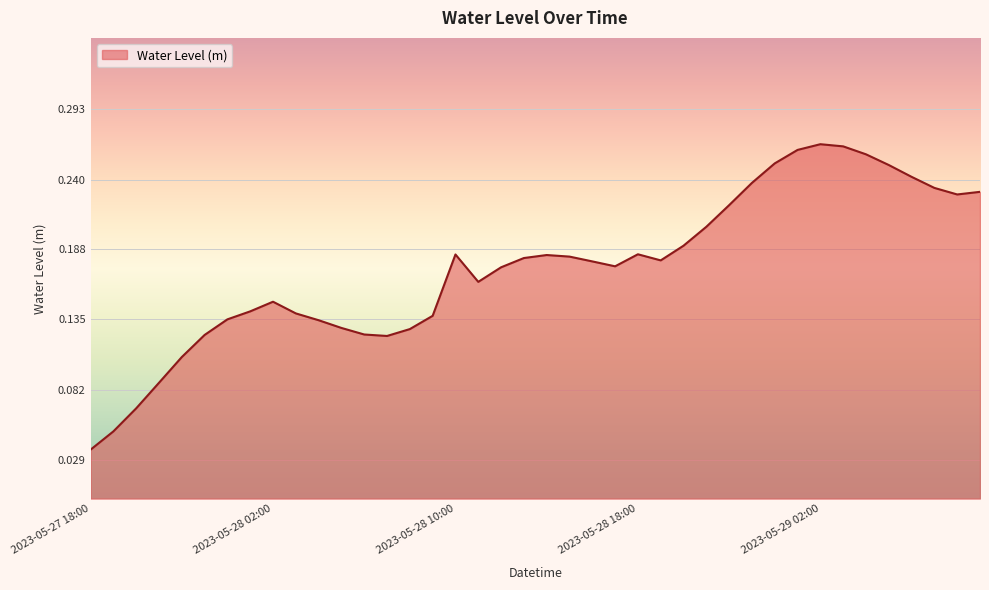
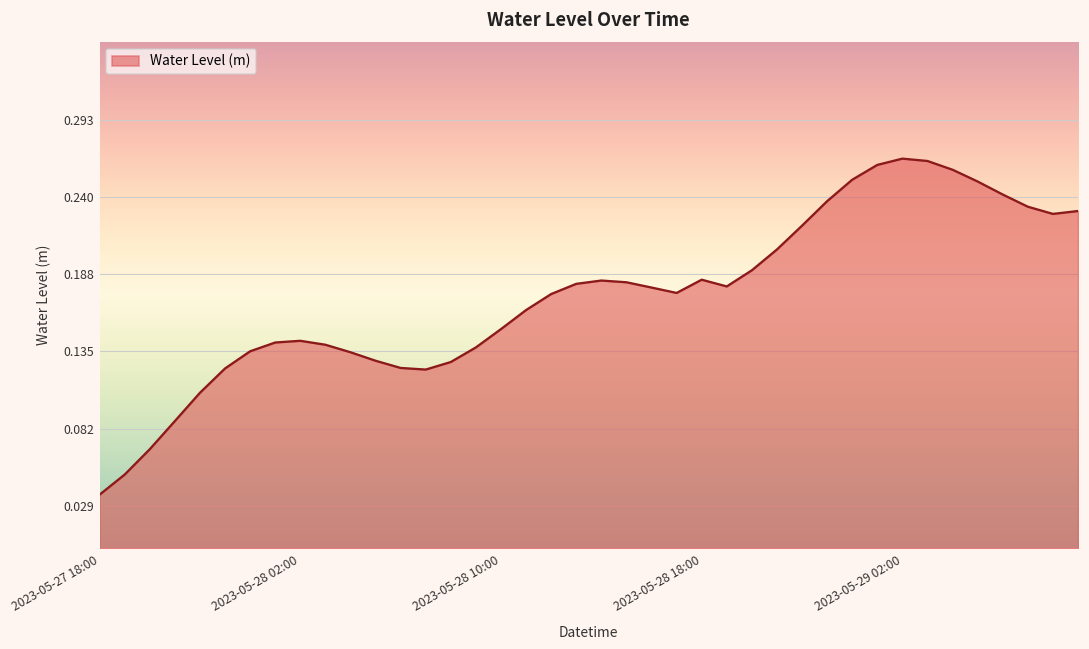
  {
    "2023-05-27 18:00": 0.037,
-   "2023-05-28 02:00": 0.148,
-   "2023-05-28 10:00": 0.184,
+   "2023-05-28 02:00": 0.142,
+   "2023-05-28 10:00": 0.150,
    "2023-05-28 18:00": 0.184,
    "2023-05-29 02:00": 0.267
  }
